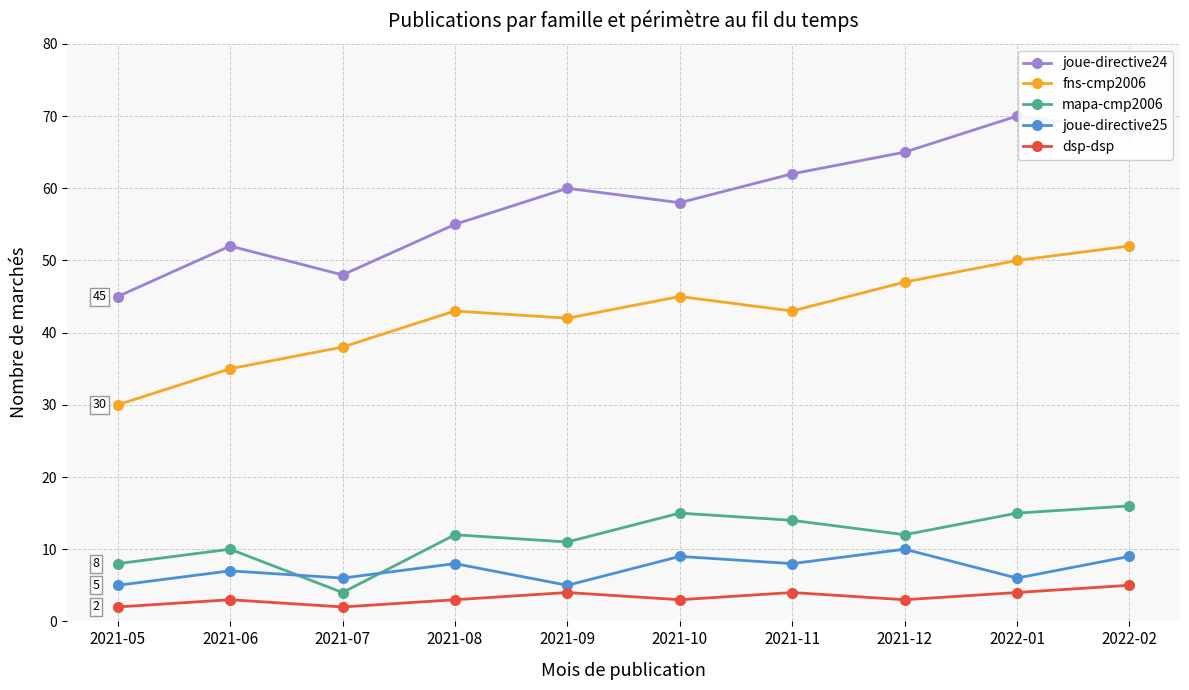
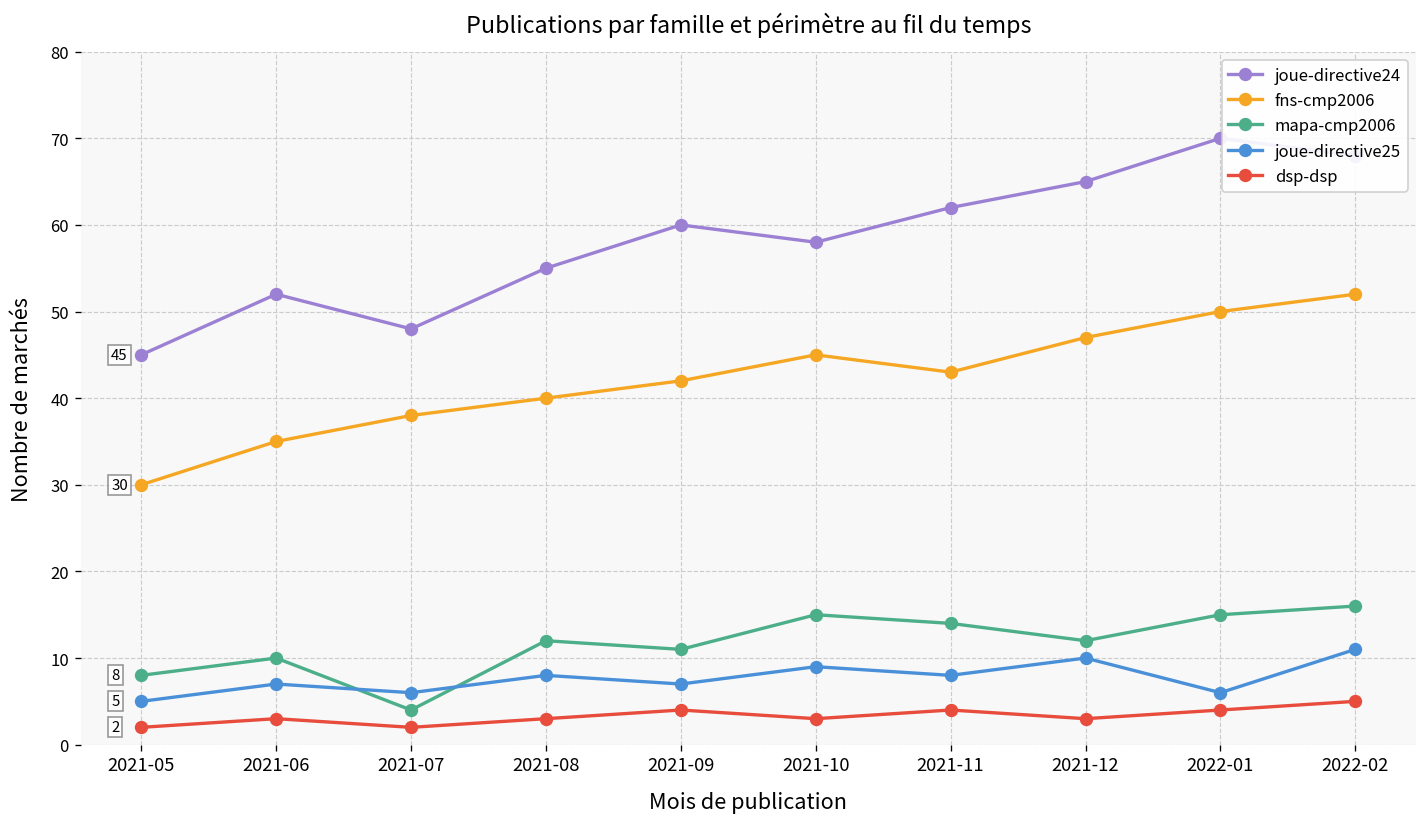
  {
    "joue-directive24": {
      "2021-06": 52,
      "2021-07": 48,
      "2021-08": 55,
      "2021-09": 60,
      "2021-10": 58,
      "2021-11": 62,
      "2021-12": 65,
      "2022-01": 70
    },
    "fns-cmp2006": {
      "2021-06": 35,
      "2021-07": 38,
-     "2021-08": 43,
+     "2021-08": 40,
      "2021-09": 42,
      "2021-10": 45,
      "2021-11": 43,
      "2021-12": 47,
      "2022-01": 50,
      "2022-02": 52
    },
    "mapa-cmp2006": {
      "2021-06": 10,
      "2021-07": 4,
      "2021-08": 12,
      "2021-09": 11,
      "2021-10": 15,
      "2021-11": 14,
      "2021-12": 12,
      "2022-01": 15,
      "2022-02": 16
    },
    "joue-directive25": {
      "2021-06": 7,
      "2021-07": 6,
      "2021-08": 8,
-     "2021-09": 5,
+     "2021-09": 7,
      "2021-10": 9,
      "2021-11": 8,
      "2021-12": 10,
      "2022-01": 6,
-     "2022-02": 9
+     "2022-02": 11
    },
    "dsp-dsp": {
      "2021-06": 3,
      "2021-07": 2,
      "2021-08": 3,
      "2021-09": 4,
      "2021-10": 3,
      "2021-11": 4,
      "2021-12": 3,
      "2022-01": 4,
      "2022-02": 5
    }
  }
